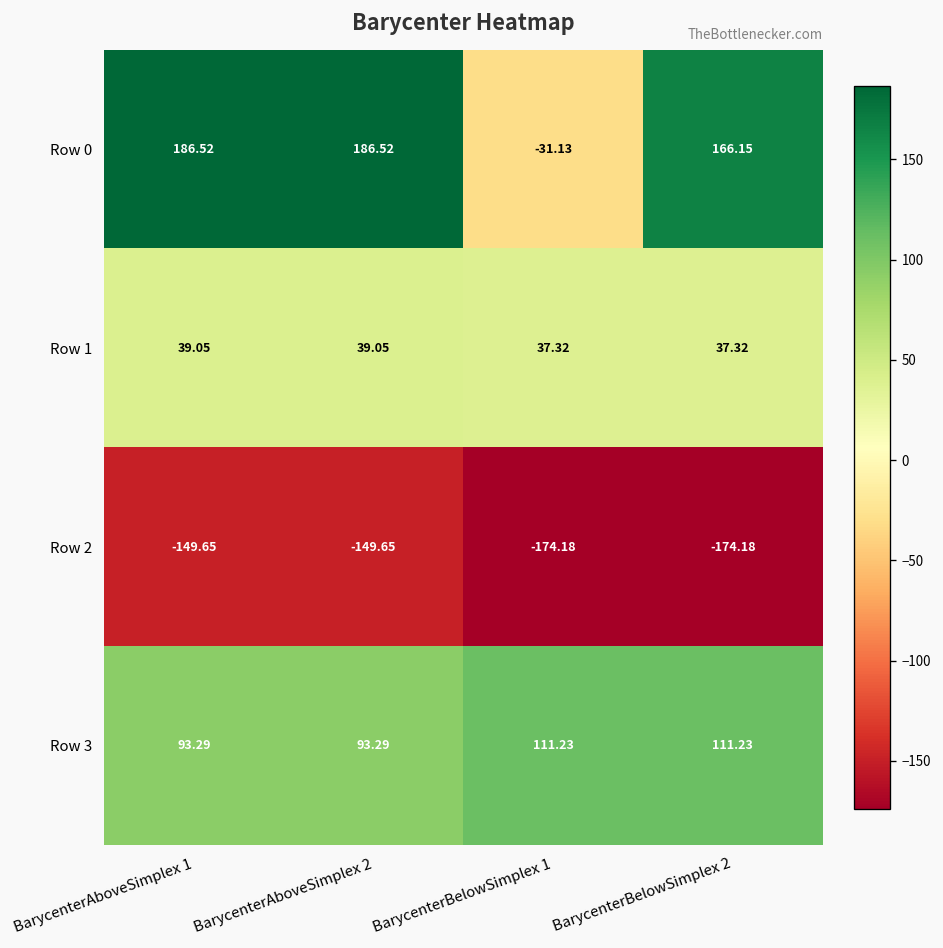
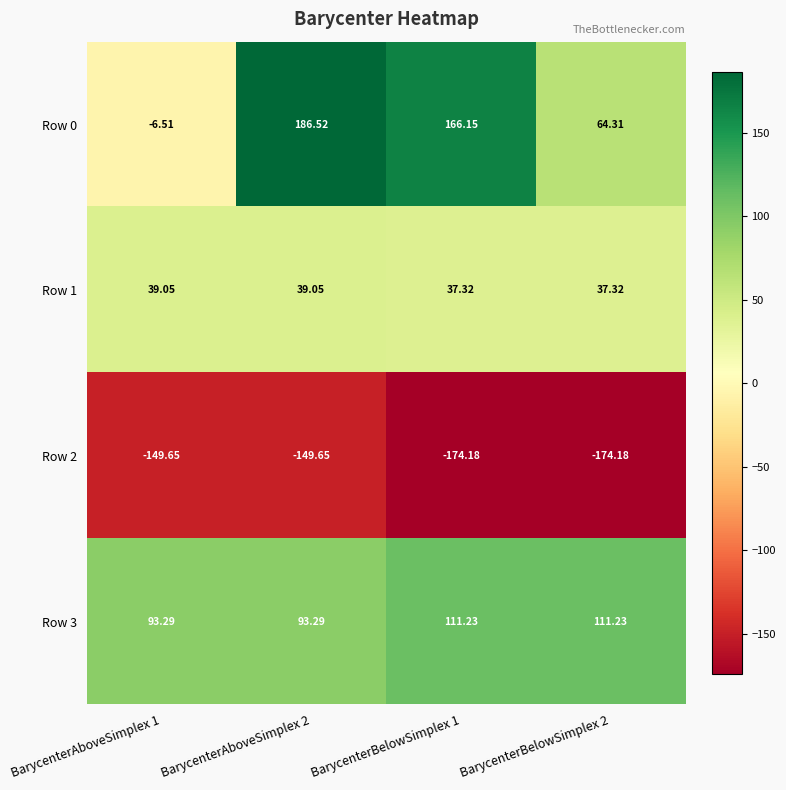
  {
    "Row 0": {
-     "BarycenterAboveSimplex 1": 186.52,
+     "BarycenterAboveSimplex 1": -6.51,
      "BarycenterAboveSimplex 2": 186.52,
-     "BarycenterBelowSimplex 1": -31.13,
-     "BarycenterBelowSimplex 2": 166.15
+     "BarycenterBelowSimplex 1": 166.15,
+     "BarycenterBelowSimplex 2": 64.31
    },
    "Row 1": {
      "BarycenterAboveSimplex 1": 39.05,
      "BarycenterAboveSimplex 2": 39.05,
      "BarycenterBelowSimplex 1": 37.32,
      "BarycenterBelowSimplex 2": 37.32
    },
    "Row 2": {
      "BarycenterAboveSimplex 1": -149.65,
      "BarycenterAboveSimplex 2": -149.65,
      "BarycenterBelowSimplex 1": -174.18,
      "BarycenterBelowSimplex 2": -174.18
    },
    "Row 3": {
      "BarycenterAboveSimplex 1": 93.29,
      "BarycenterAboveSimplex 2": 93.29,
      "BarycenterBelowSimplex 1": 111.23,
      "BarycenterBelowSimplex 2": 111.23
    }
  }
